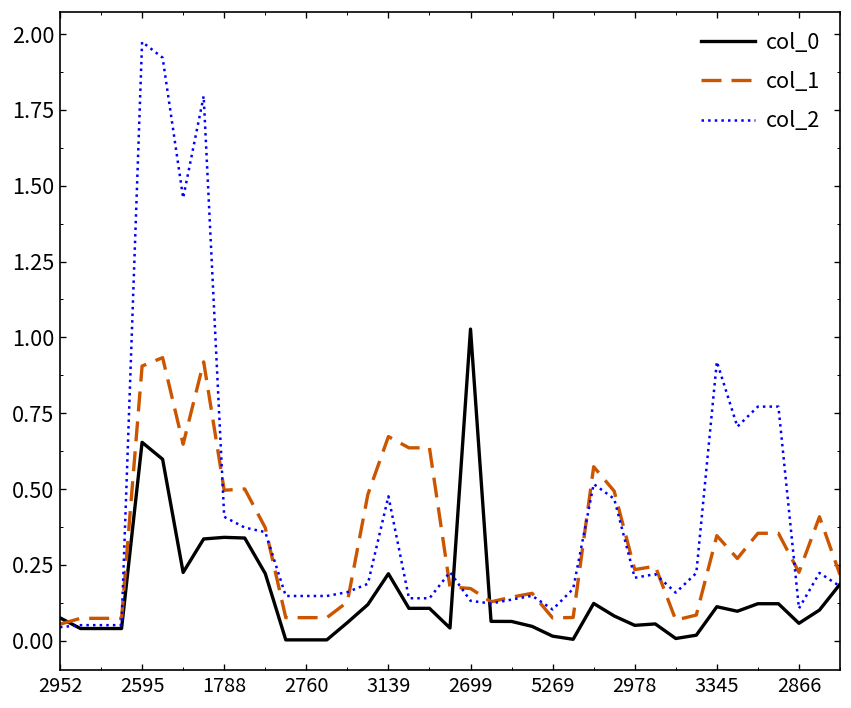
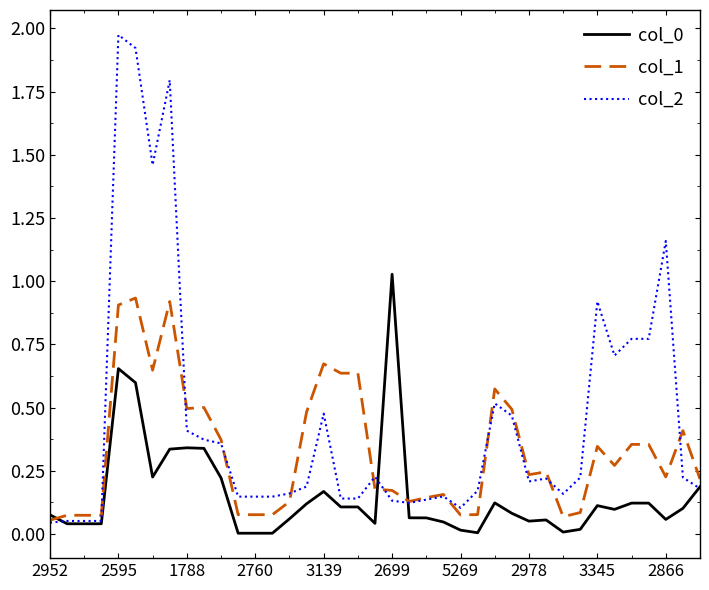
  {
    "col_0": {
      "2952": 0.08,
      "2595": 0.65,
      "1788": 0.34,
      "2760": 0.00,
-     "3139": 0.22,
+     "3139": 0.17,
      "2699": 1.03,
      "5269": 0.02,
      "2978": 0.05,
      "3345": 0.11,
      "2866": 0.06
    },
    "col_1": {
      "2952": 0.05,
      "2595": 0.91,
      "1788": 0.50,
      "2760": 0.08,
      "3139": 0.67,
      "2699": 0.17,
      "5269": 0.08,
      "2978": 0.23,
      "3345": 0.35,
      "2866": 0.23
    },
    "col_2": {
      "2952": 0.04,
      "2595": 1.97,
      "1788": 0.41,
      "2760": 0.15,
      "3139": 0.48,
      "2699": 0.13,
      "5269": 0.10,
      "2978": 0.21,
      "3345": 0.92,
-     "2866": 0.11
+     "2866": 1.16
    }
  }
